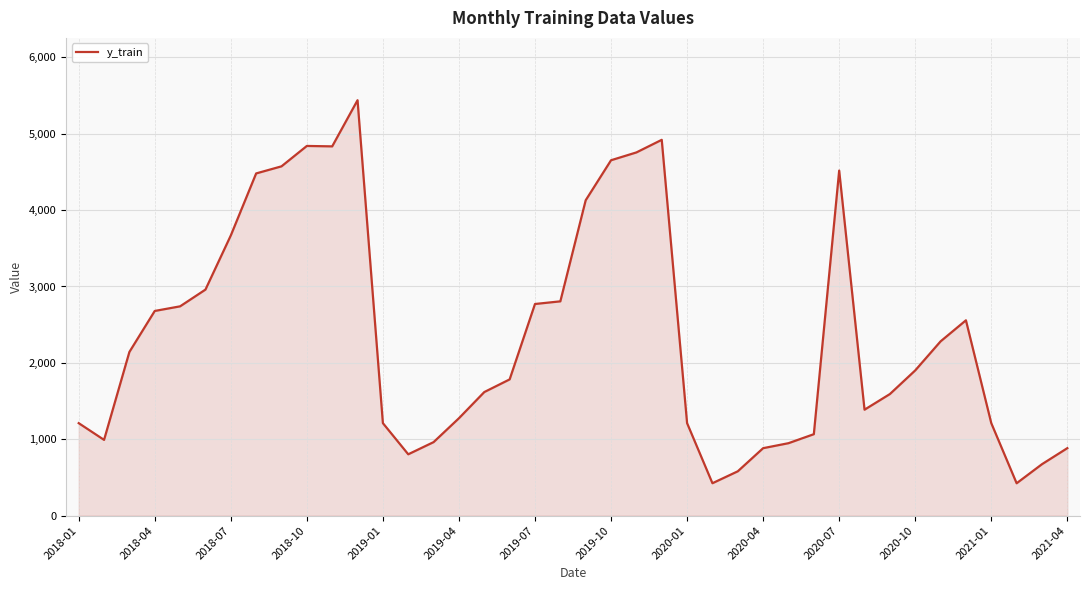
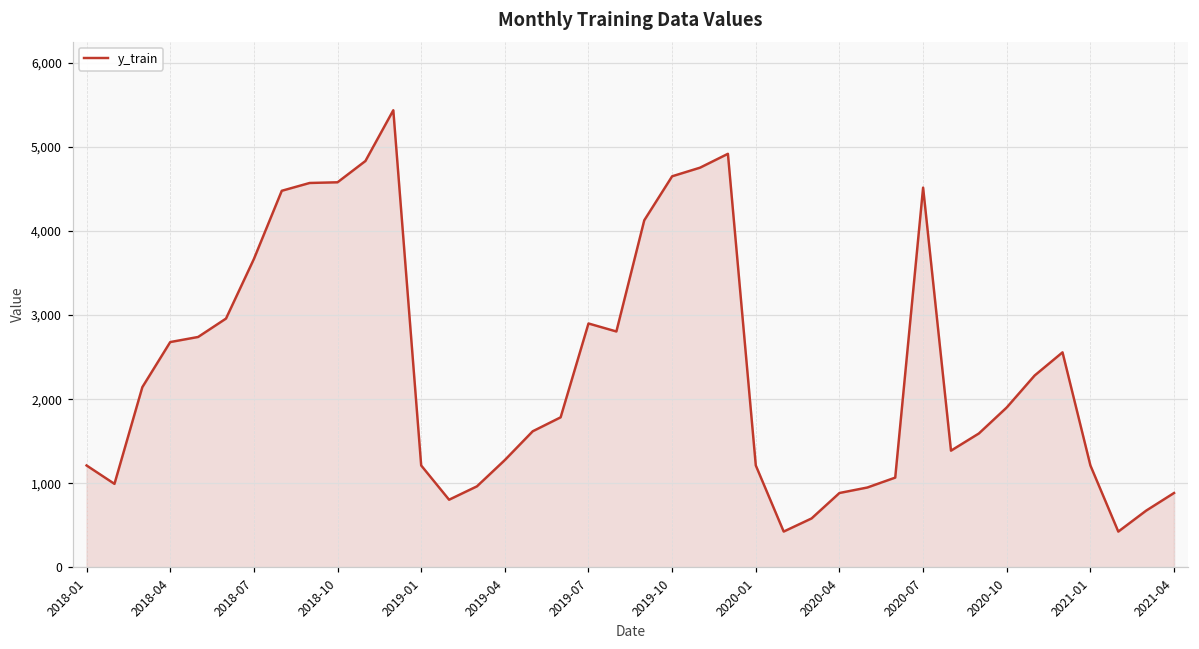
  {
    "2018-01": "1,200",
    "2018-04": "2,700",
    "2018-07": "3,700",
-   "2018-10": "4,800",
+   "2018-10": "4,600",
    "2019-01": "1,200",
    "2019-04": "1,300",
-   "2019-07": "2,800",
+   "2019-07": "2,900",
    "2019-10": "4,700",
    "2020-01": "1,200",
    "2020-04": "900",
    "2020-07": "4,500",
    "2020-10": "1,900",
    "2021-01": "1,200",
    "2021-04": "900"
  }
